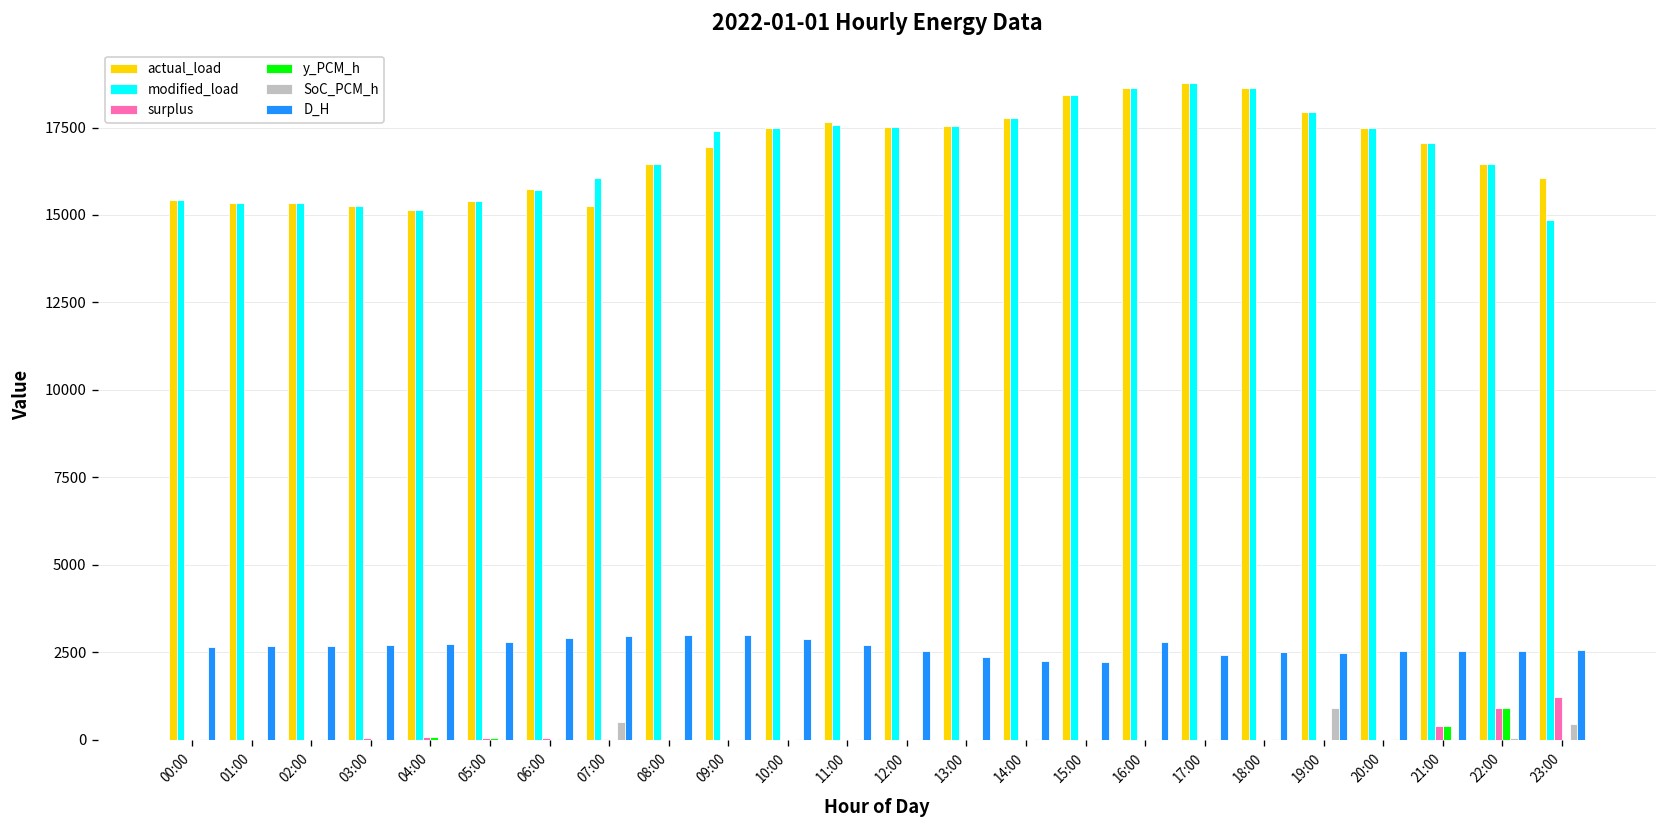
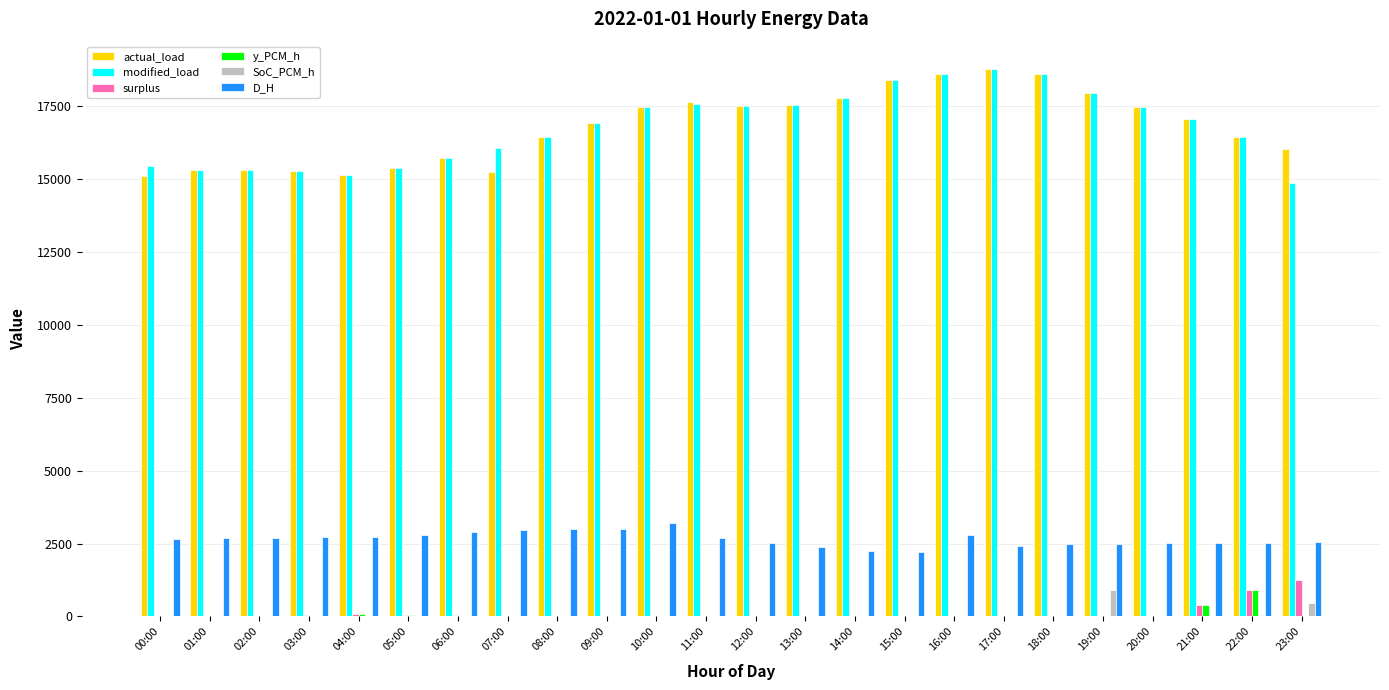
  {
    "actual_load": {
-     "00:00": 15400,
+     "00:00": 15100,
      "01:00": 15300,
      "02:00": 15300,
      "03:00": 15300,
      "04:00": 15200,
      "05:00": 15400,
      "06:00": 15700,
      "07:00": 15200,
      "08:00": 16500,
      "09:00": 16900,
      "10:00": 17500,
      "11:00": 17700,
      "12:00": 17500,
      "13:00": 17500,
      "14:00": 17800,
      "15:00": 18400,
      "16:00": 18600,
      "17:00": 18800,
      "18:00": 18600,
      "19:00": 17900,
      "20:00": 17500,
      "21:00": 17000,
      "22:00": 16500,
      "23:00": 16000
    },
    "modified_load": {
      "00:00": 15400,
      "01:00": 15300,
      "02:00": 15300,
      "03:00": 15300,
      "04:00": 15200,
      "05:00": 15400,
      "06:00": 15700,
      "07:00": 16100,
      "08:00": 16500,
-     "09:00": 17400,
+     "09:00": 16900,
      "10:00": 17500,
      "11:00": 17600,
      "12:00": 17500,
      "13:00": 17500,
      "14:00": 17800,
      "15:00": 18400,
      "16:00": 18600,
      "17:00": 18800,
      "18:00": 18600,
      "19:00": 17900,
      "20:00": 17500,
      "21:00": 17000,
      "22:00": 16500,
      "23:00": 14900
    },
    "surplus": {
      "00:00": 0,
      "01:00": 0,
      "02:00": 0,
      "08:00": 0,
      "09:00": 0,
      "10:00": 0,
      "11:00": 0,
      "12:00": 0,
      "13:00": 0,
      "14:00": 0,
      "15:00": 0,
      "16:00": 0,
      "17:00": 0,
      "18:00": 0,
      "19:00": 0,
      "20:00": 0,
      "21:00": 400,
      "22:00": 900,
      "23:00": 1200
    },
    "y_PCM_h": {
      "00:00": 0,
      "01:00": 0,
      "02:00": 0,
      "03:00": 0,
      "06:00": 0,
      "07:00": 0,
      "08:00": 0,
      "09:00": 0,
      "10:00": 0,
      "11:00": 0,
      "12:00": 0,
      "13:00": 0,
      "14:00": 0,
      "15:00": 0,
      "16:00": 0,
      "17:00": 0,
      "18:00": 0,
      "19:00": 0,
      "20:00": 0,
      "21:00": 400,
      "22:00": 900,
      "23:00": 0
    },
    "SoC_PCM_h": {
-     "07:00": 500,
+     "07:00": 0,
      "19:00": 900,
      "23:00": 400
    },
    "D_H": {
      "00:00": 2600,
      "01:00": 2700,
      "02:00": 2700,
      "03:00": 2700,
      "04:00": 2700,
      "05:00": 2800,
      "06:00": 2900,
      "07:00": 3000,
      "08:00": 3000,
      "09:00": 3000,
-     "10:00": 2900,
+     "10:00": 3200,
      "11:00": 2700,
      "12:00": 2500,
      "13:00": 2400,
      "14:00": 2200,
      "15:00": 2200,
      "16:00": 2800,
      "17:00": 2400,
      "18:00": 2500,
      "19:00": 2500,
      "20:00": 2500,
      "21:00": 2500,
      "22:00": 2500,
      "23:00": 2600
    }
  }
